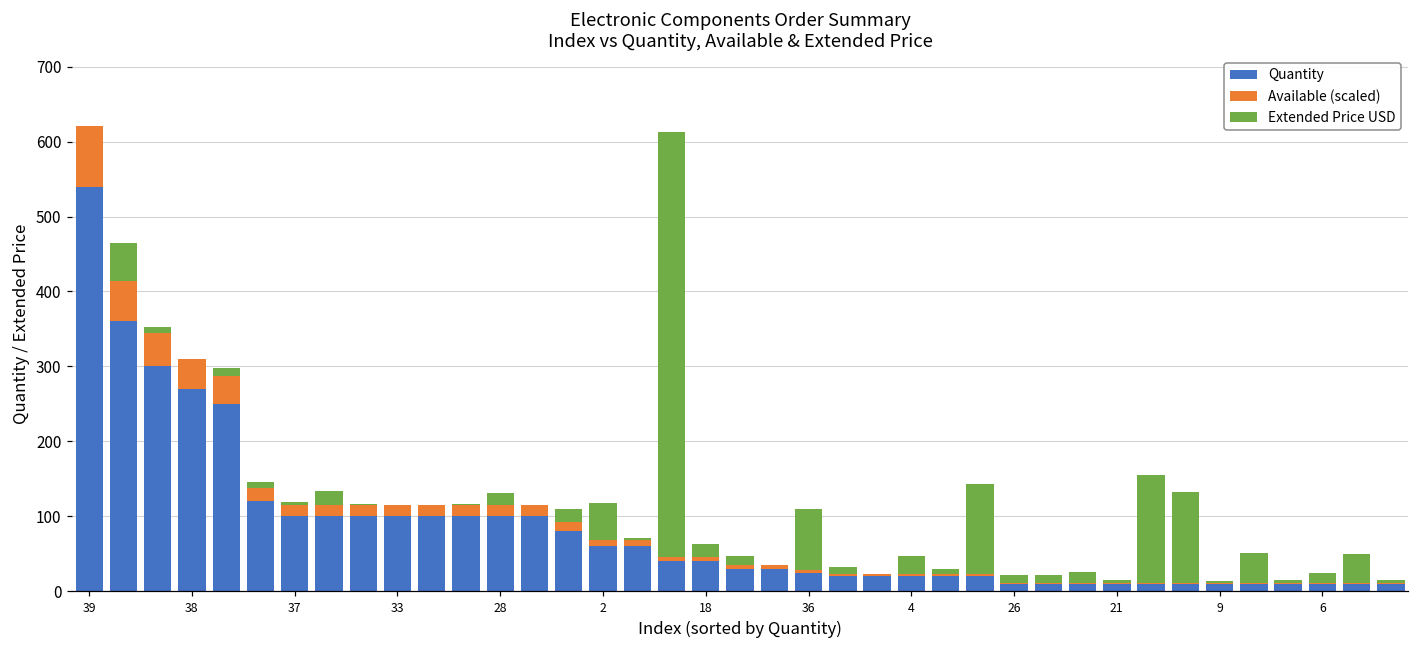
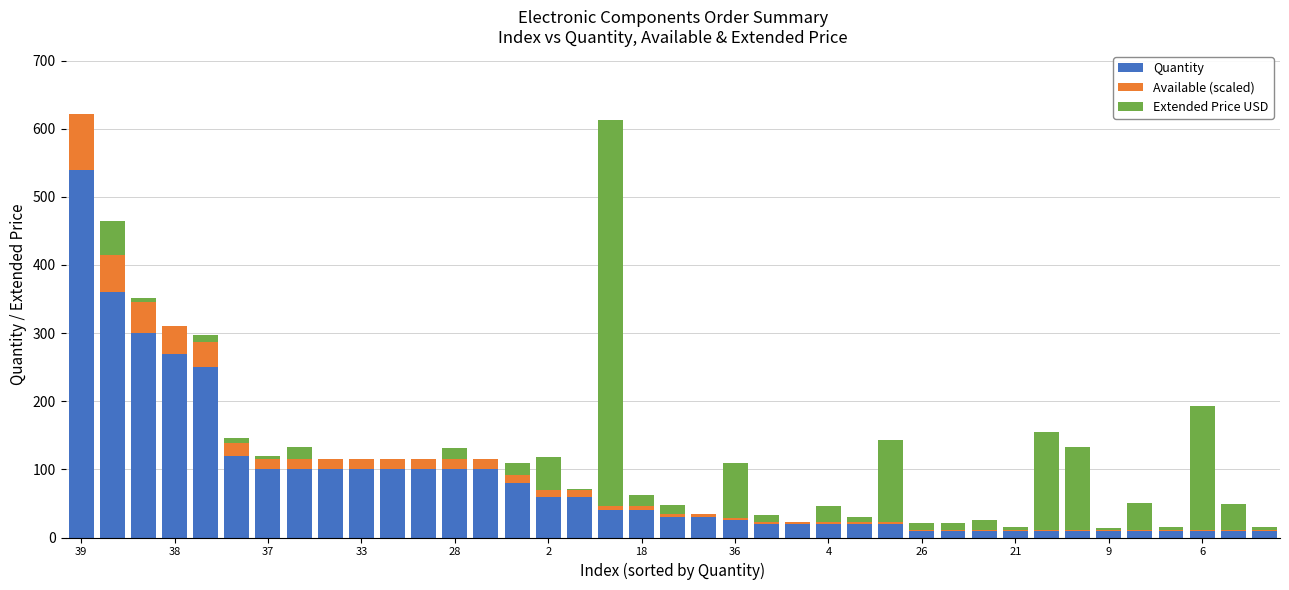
  {
    "Quantity": {
      "39": 540,
      "33": 100,
      "18": 40,
      "36": 30,
      "21": 10,
      "9": 10,
      "6": 10
    },
    "Available (scaled)": {
      "39": 80,
      "33": 20,
      "18": 10,
      "36": 0
    },
    "Extended Price USD": {
      "39": 0,
      "18": 20,
      "36": 80,
      "21": 0,
-     "6": 10
+     "6": 180
    }
  }
